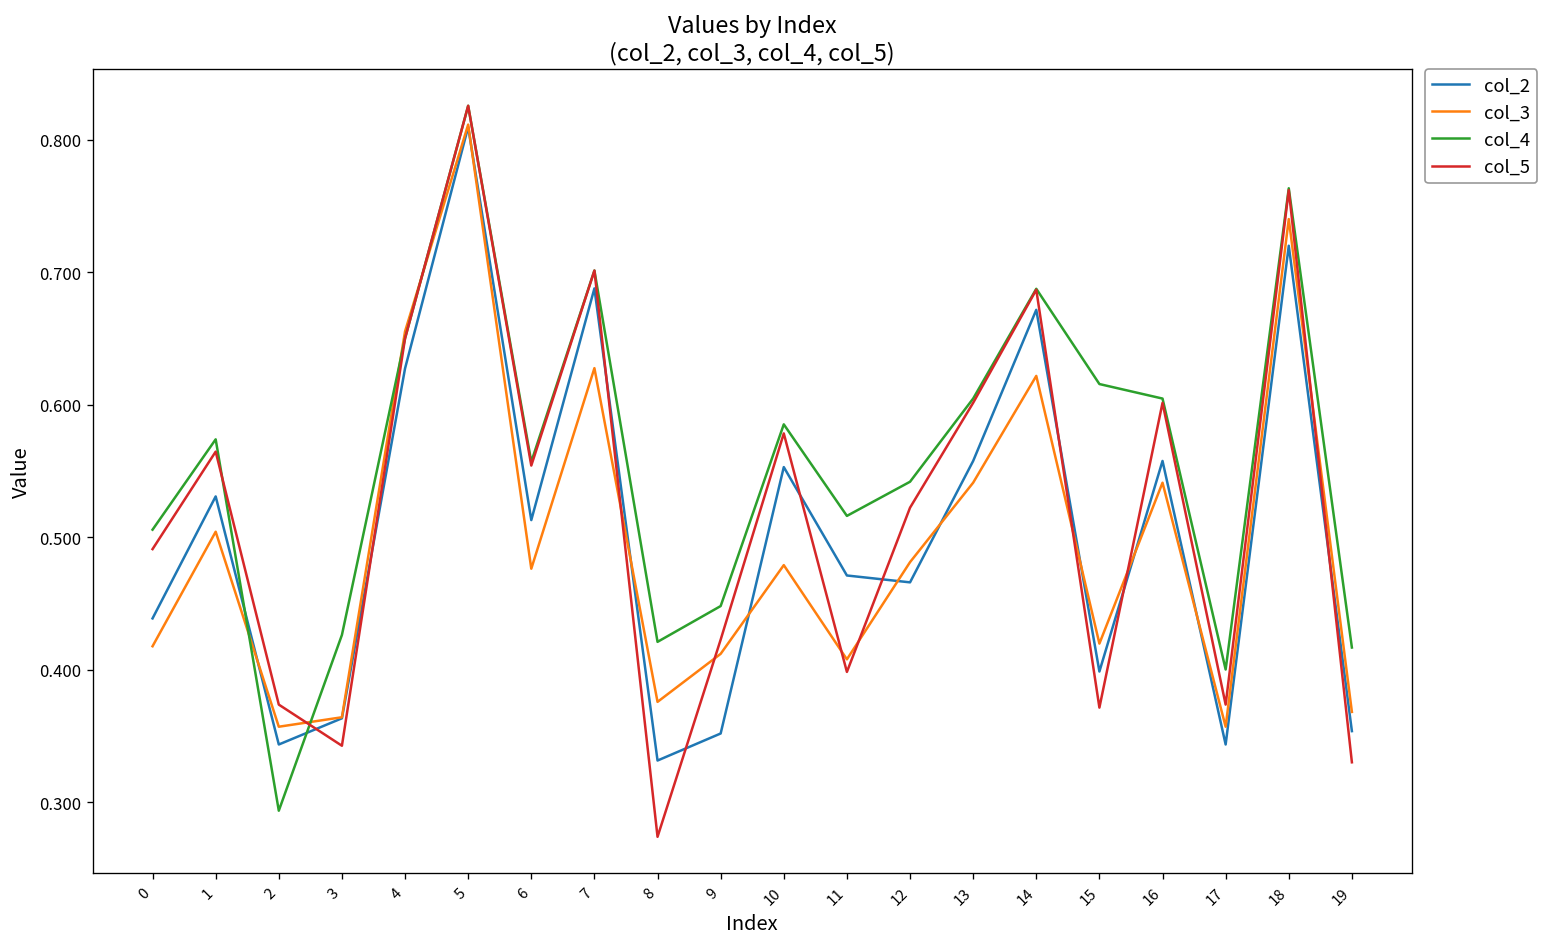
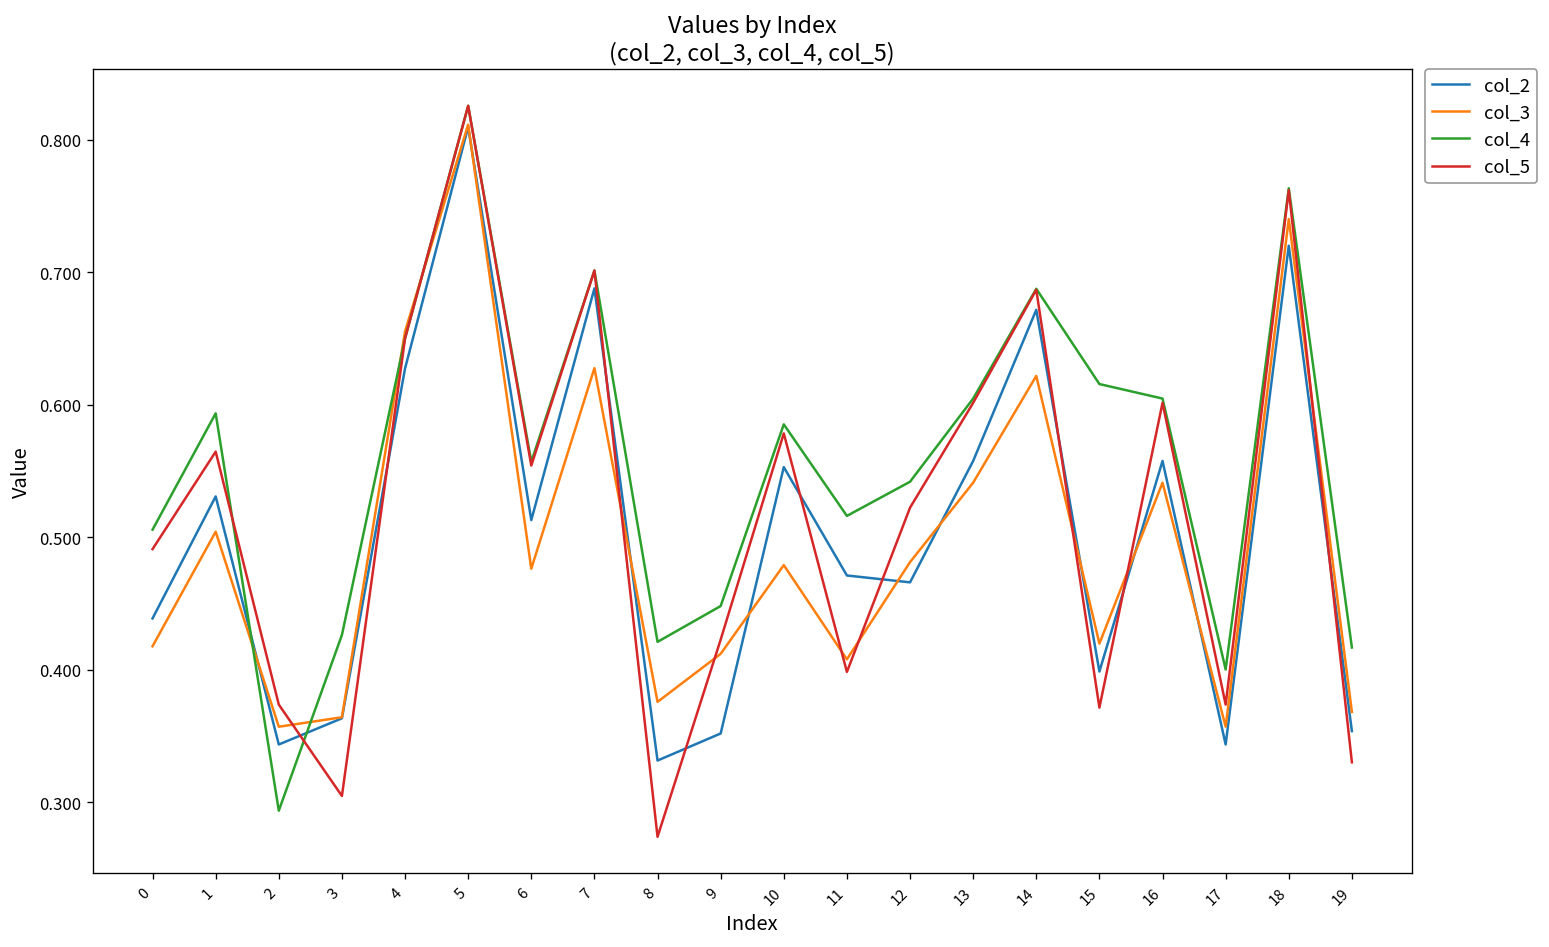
  {
    "col_2": {
      "0": 0.439,
      "1": 0.531,
      "2": 0.344,
      "4": 0.627,
      "6": 0.513,
      "7": 0.688,
      "8": 0.331,
      "9": 0.352,
      "10": 0.553,
      "11": 0.471,
      "12": 0.466,
      "13": 0.558,
      "14": 0.672,
      "15": 0.399,
      "16": 0.558,
      "17": 0.344,
      "18": 0.720,
      "19": 0.354
    },
    "col_3": {
      "0": 0.418,
      "1": 0.504,
      "2": 0.357,
      "4": 0.655,
      "6": 0.476,
      "7": 0.628,
      "8": 0.376,
      "9": 0.412,
      "10": 0.479,
      "11": 0.408,
      "12": 0.481,
      "13": 0.541,
      "14": 0.622,
      "15": 0.420,
      "16": 0.541,
      "17": 0.357,
      "18": 0.740,
      "19": 0.368
    },
    "col_4": {
      "0": 0.506,
-     "1": 0.574,
+     "1": 0.593,
      "2": 0.294,
      "3": 0.426,
      "6": 0.557,
      "8": 0.421,
      "9": 0.448,
      "10": 0.585,
      "11": 0.516,
      "12": 0.542,
      "13": 0.605,
      "15": 0.616,
      "16": 0.605,
      "17": 0.400,
      "19": 0.417
    },
    "col_5": {
      "0": 0.491,
      "1": 0.565,
      "2": 0.374,
-     "3": 0.343,
+     "3": 0.305,
      "6": 0.554,
      "8": 0.274,
      "9": 0.423,
      "10": 0.578,
      "11": 0.398,
      "12": 0.522,
      "13": 0.601,
      "15": 0.371,
      "16": 0.601,
      "17": 0.374,
      "19": 0.330
    }
  }
